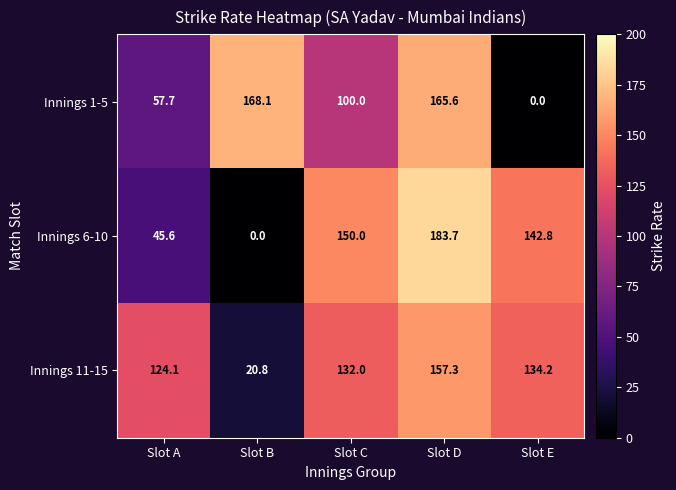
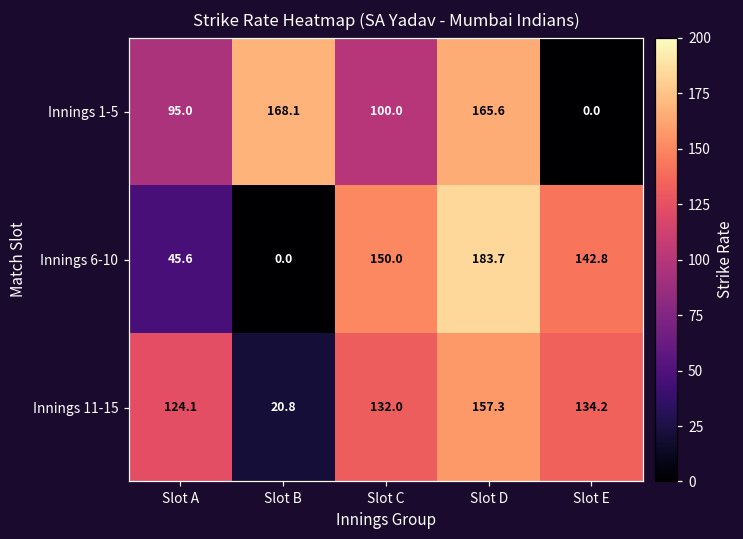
  {
    "Innings 1-5": {
-     "Slot A": 57.7,
+     "Slot A": 95.0,
      "Slot B": 168.1,
      "Slot C": 100.0,
      "Slot D": 165.6,
      "Slot E": 0.0
    },
    "Innings 6-10": {
      "Slot A": 45.6,
      "Slot B": 0.0,
      "Slot C": 150.0,
      "Slot D": 183.7,
      "Slot E": 142.8
    },
    "Innings 11-15": {
      "Slot A": 124.1,
      "Slot B": 20.8,
      "Slot C": 132.0,
      "Slot D": 157.3,
      "Slot E": 134.2
    }
  }
